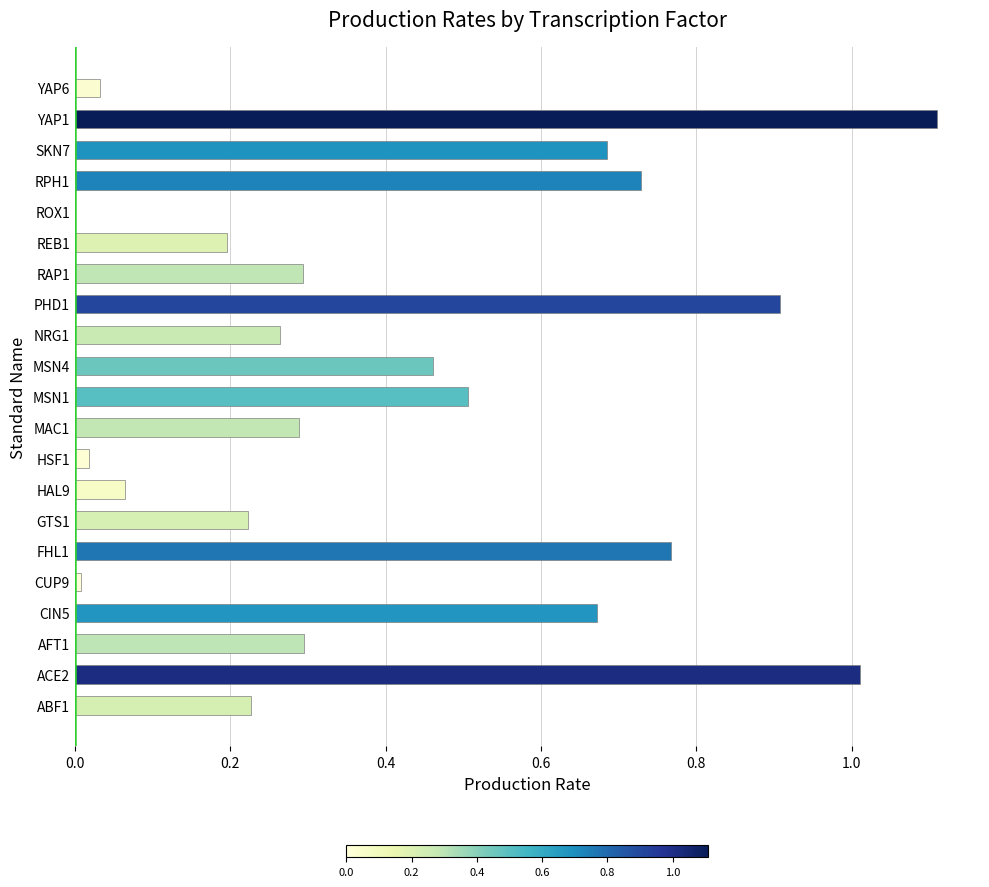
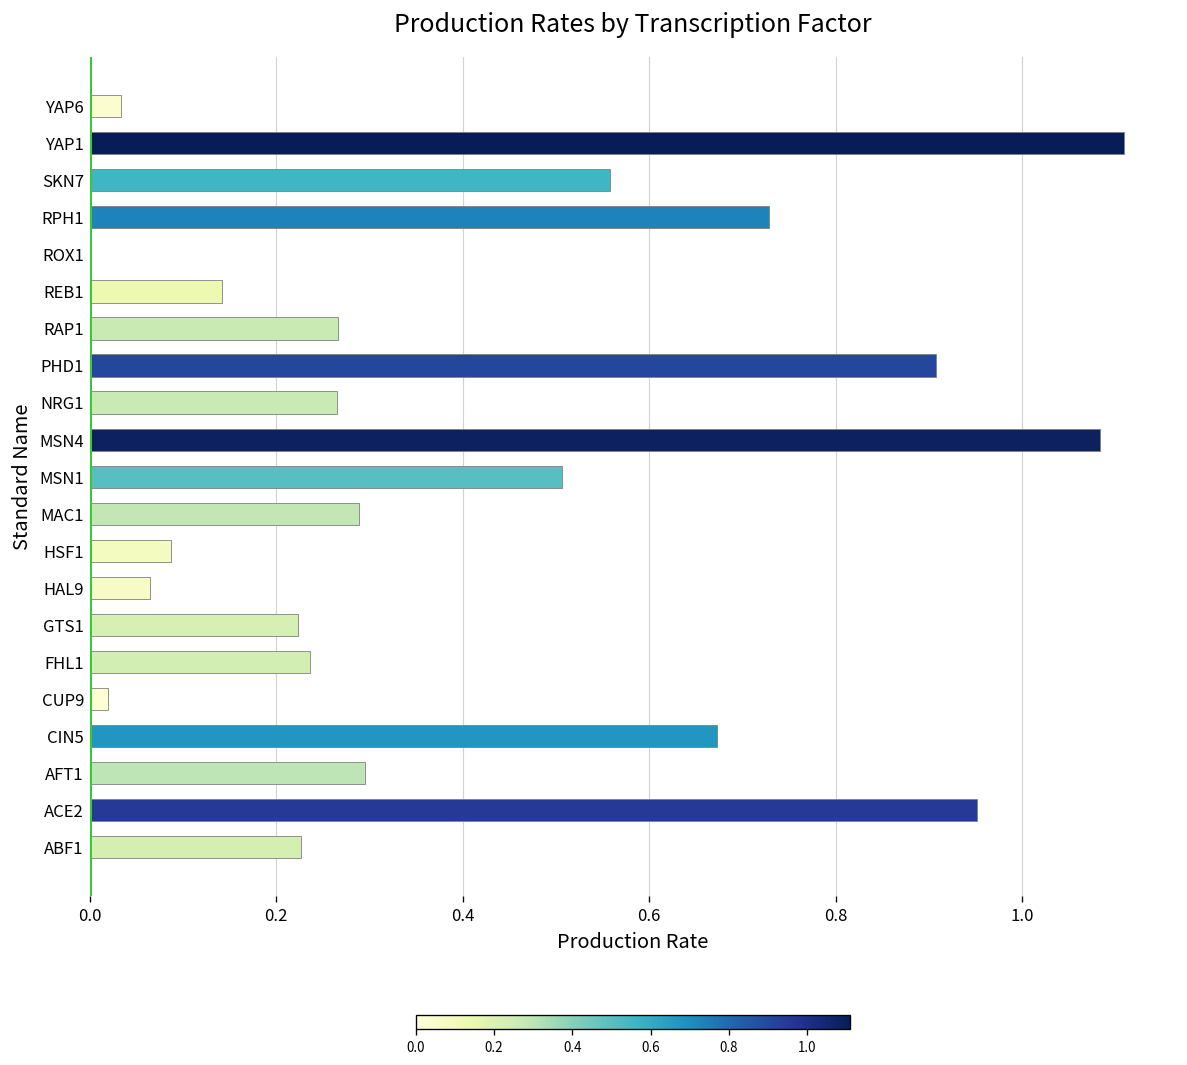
  {
    "YAP6": 0.03,
    "YAP1": 1.11,
-   "SKN7": 0.69,
+   "SKN7": 0.56,
    "RPH1": 0.73,
    "ROX1": 0.00,
-   "REB1": 0.20,
-   "RAP1": 0.29,
+   "REB1": 0.14,
+   "RAP1": 0.27,
    "PHD1": 0.91,
    "NRG1": 0.26,
-   "MSN4": 0.46,
+   "MSN4": 1.08,
    "MSN1": 0.51,
    "MAC1": 0.29,
-   "HSF1": 0.02,
+   "HSF1": 0.09,
    "HAL9": 0.06,
    "GTS1": 0.22,
-   "FHL1": 0.77,
-   "CUP9": 0.01,
+   "FHL1": 0.24,
+   "CUP9": 0.02,
    "CIN5": 0.67,
    "AFT1": 0.30,
-   "ACE2": 1.01,
+   "ACE2": 0.95,
    "ABF1": 0.23
  }
